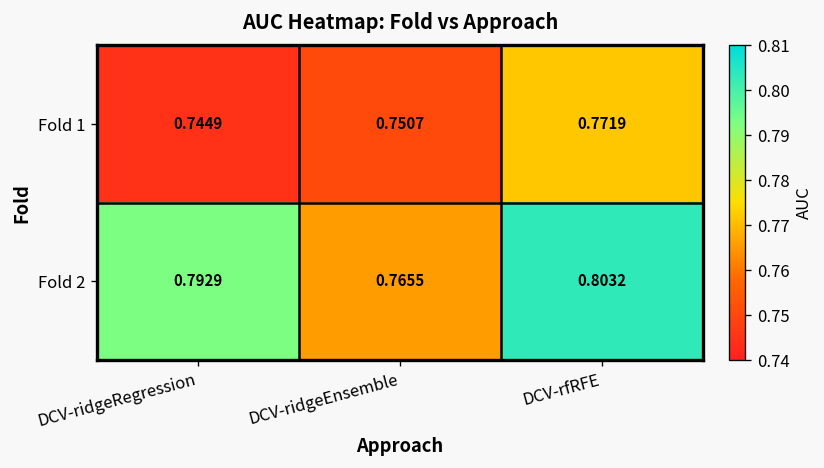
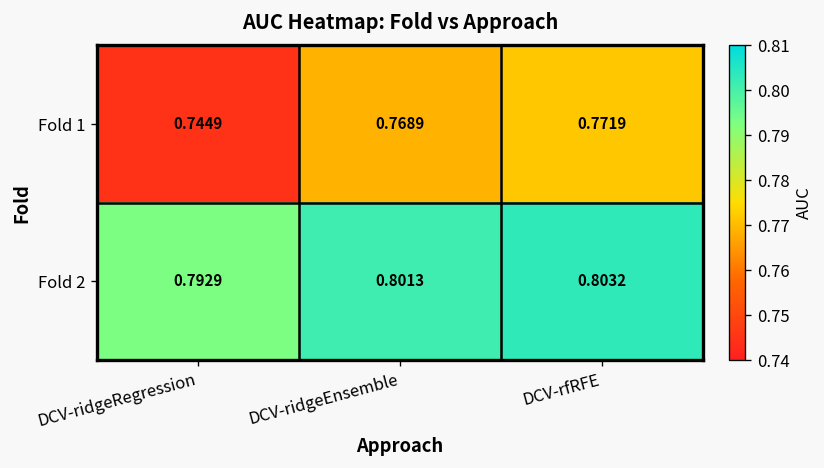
  {
    "Fold 1": {
      "DCV-ridgeRegression": 0.7449,
-     "DCV-ridgeEnsemble": 0.7507,
+     "DCV-ridgeEnsemble": 0.7689,
      "DCV-rfRFE": 0.7719
    },
    "Fold 2": {
      "DCV-ridgeRegression": 0.7929,
-     "DCV-ridgeEnsemble": 0.7655,
+     "DCV-ridgeEnsemble": 0.8013,
      "DCV-rfRFE": 0.8032
    }
  }
